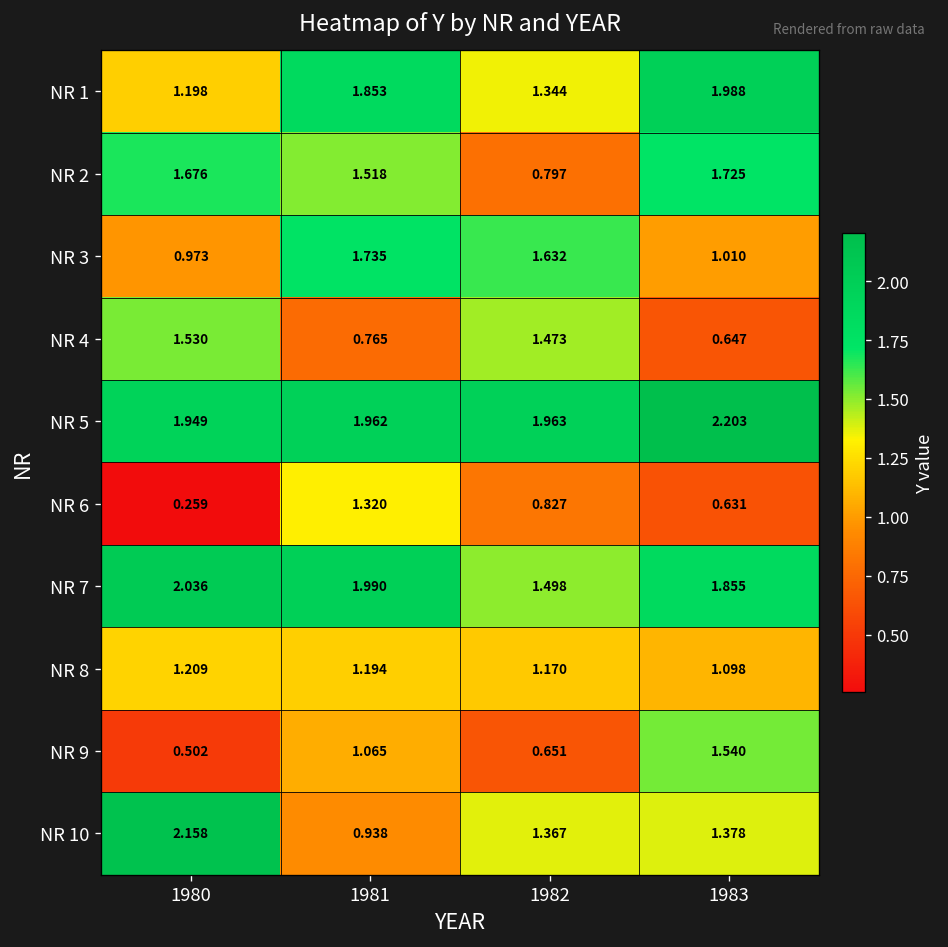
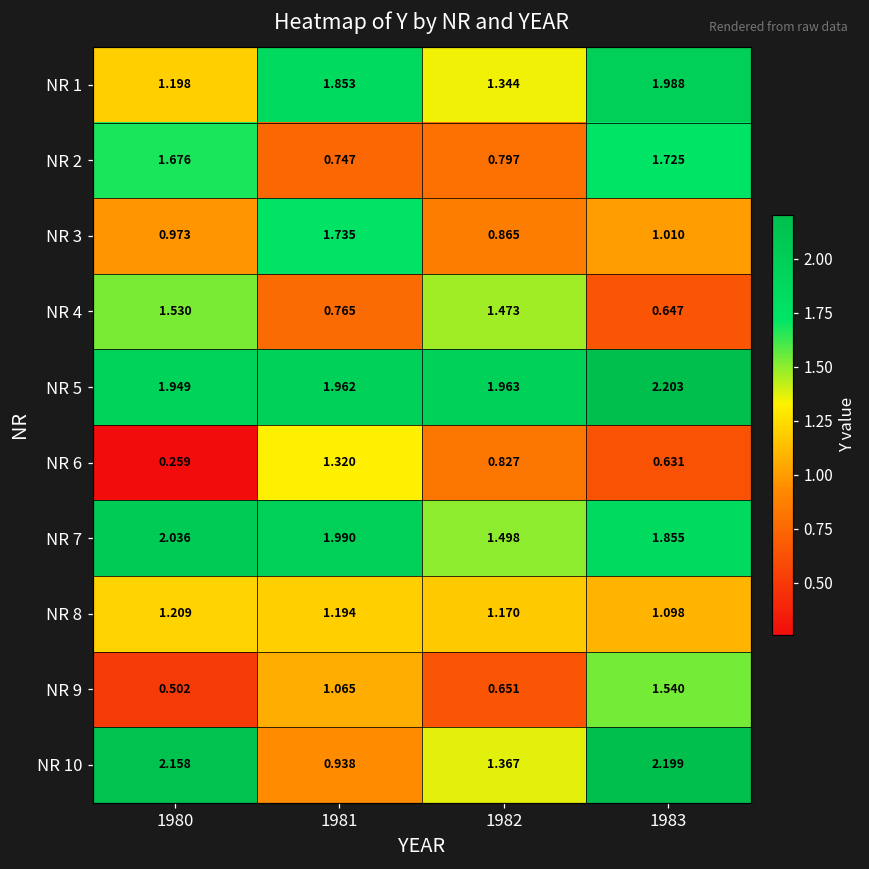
  {
    "NR 1": {
      "1980": 1.198,
      "1981": 1.853,
      "1982": 1.344,
      "1983": 1.988
    },
    "NR 2": {
      "1980": 1.676,
-     "1981": 1.518,
+     "1981": 0.747,
      "1982": 0.797,
      "1983": 1.725
    },
    "NR 3": {
      "1980": 0.973,
      "1981": 1.735,
-     "1982": 1.632,
+     "1982": 0.865,
      "1983": 1.010
    },
    "NR 4": {
      "1980": 1.530,
      "1981": 0.765,
      "1982": 1.473,
      "1983": 0.647
    },
    "NR 5": {
      "1980": 1.949,
      "1981": 1.962,
      "1982": 1.963,
      "1983": 2.203
    },
    "NR 6": {
      "1980": 0.259,
      "1981": 1.320,
      "1982": 0.827,
      "1983": 0.631
    },
    "NR 7": {
      "1980": 2.036,
      "1981": 1.990,
      "1982": 1.498,
      "1983": 1.855
    },
    "NR 8": {
      "1980": 1.209,
      "1981": 1.194,
      "1982": 1.170,
      "1983": 1.098
    },
    "NR 9": {
      "1980": 0.502,
      "1981": 1.065,
      "1982": 0.651,
      "1983": 1.540
    },
    "NR 10": {
      "1980": 2.158,
      "1981": 0.938,
      "1982": 1.367,
-     "1983": 1.378
+     "1983": 2.199
    }
  }
